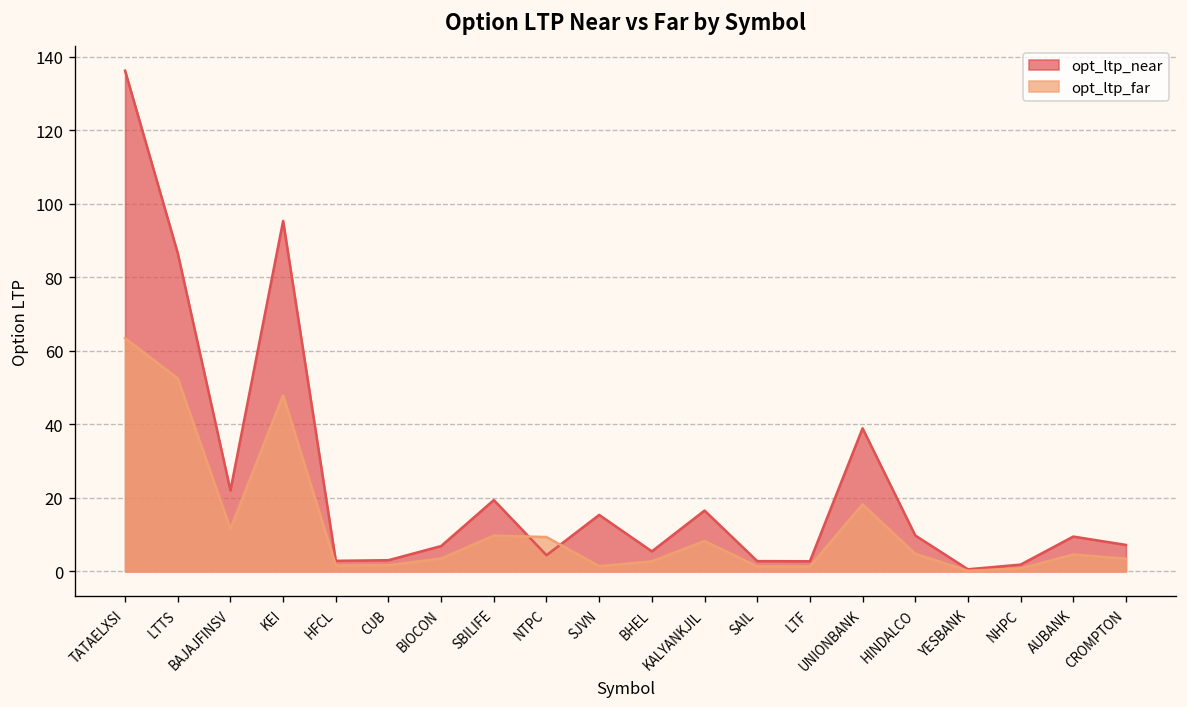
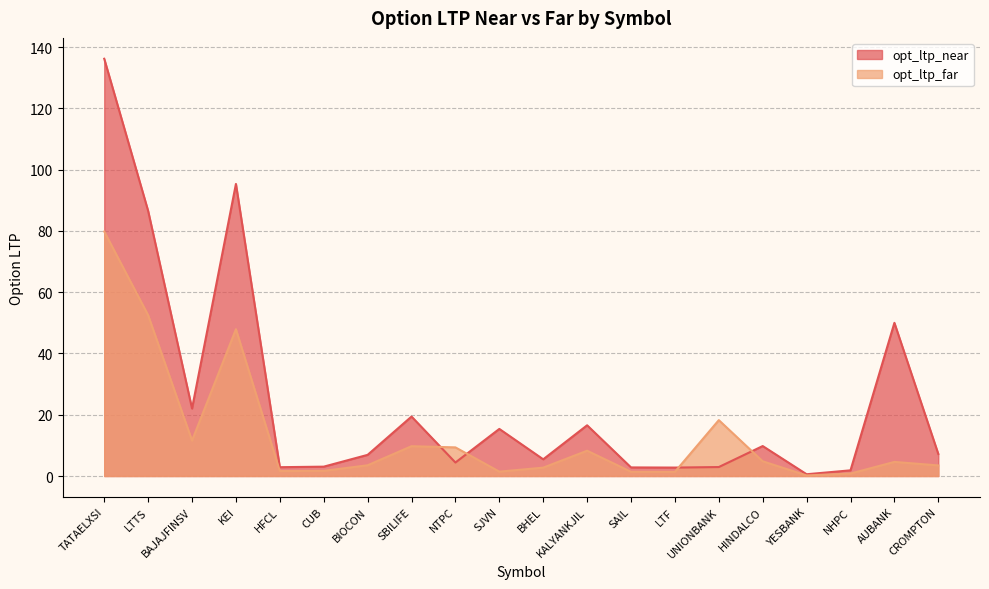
  {
    "opt_ltp_near": {
      "TATAELXSI": 136,
      "LTTS": 87,
      "BAJAJFINSV": 22,
      "KEI": 95,
      "HFCL": 3,
      "CUB": 3,
      "BIOCON": 7,
      "SBILIFE": 19,
      "NTPC": 4,
      "SJVN": 15,
      "BHEL": 5,
      "KALYANKJIL": 17,
      "SAIL": 3,
      "LTF": 3,
-     "UNIONBANK": 39,
+     "UNIONBANK": 3,
      "HINDALCO": 10,
      "NHPC": 2,
-     "AUBANK": 9,
+     "AUBANK": 50,
      "CROMPTON": 7
    },
    "opt_ltp_far": {
-     "TATAELXSI": 63,
+     "TATAELXSI": 80,
      "LTTS": 52,
      "BAJAJFINSV": 12,
      "KEI": 48,
      "HFCL": 2,
      "CUB": 2,
      "BIOCON": 4,
      "SBILIFE": 10,
      "NTPC": 9,
      "SJVN": 1,
      "BHEL": 3,
      "KALYANKJIL": 8,
      "SAIL": 1,
      "LTF": 1,
      "UNIONBANK": 18,
      "HINDALCO": 5,
      "NHPC": 1,
      "AUBANK": 5,
      "CROMPTON": 3
    }
  }
